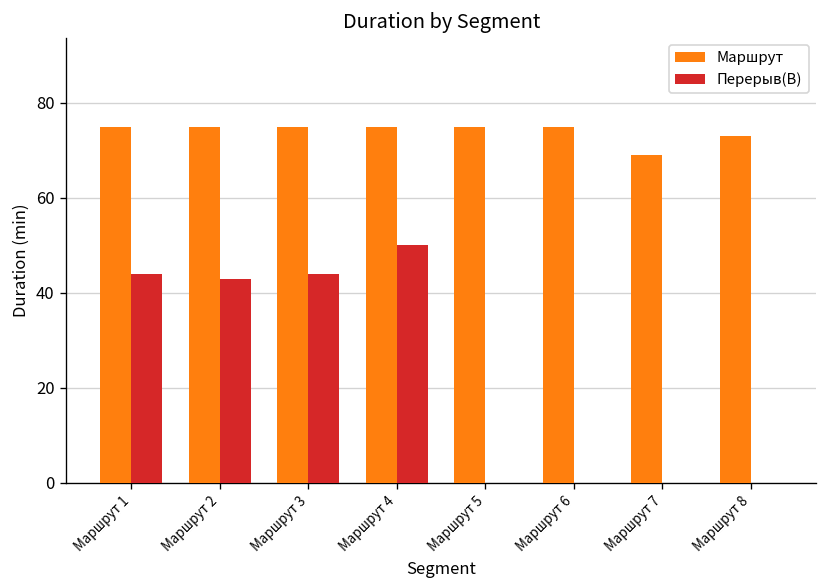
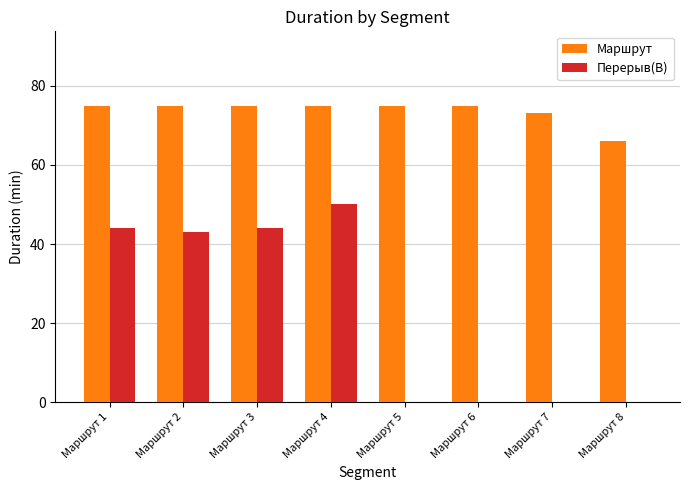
  {
    "Маршрут": {
      "Маршрут 1": 75,
      "Маршрут 2": 75,
      "Маршрут 3": 75,
      "Маршрут 4": 75,
      "Маршрут 5": 75,
      "Маршрут 6": 75,
-     "Маршрут 7": 69,
-     "Маршрут 8": 73
+     "Маршрут 7": 73,
+     "Маршрут 8": 66
    },
    "Перерыв(B)": {
      "Маршрут 1": 44,
      "Маршрут 2": 43,
      "Маршрут 3": 44,
      "Маршрут 4": 50,
      "Маршрут 5": 0,
      "Маршрут 6": 0,
      "Маршрут 7": 0,
      "Маршрут 8": 0
    }
  }
